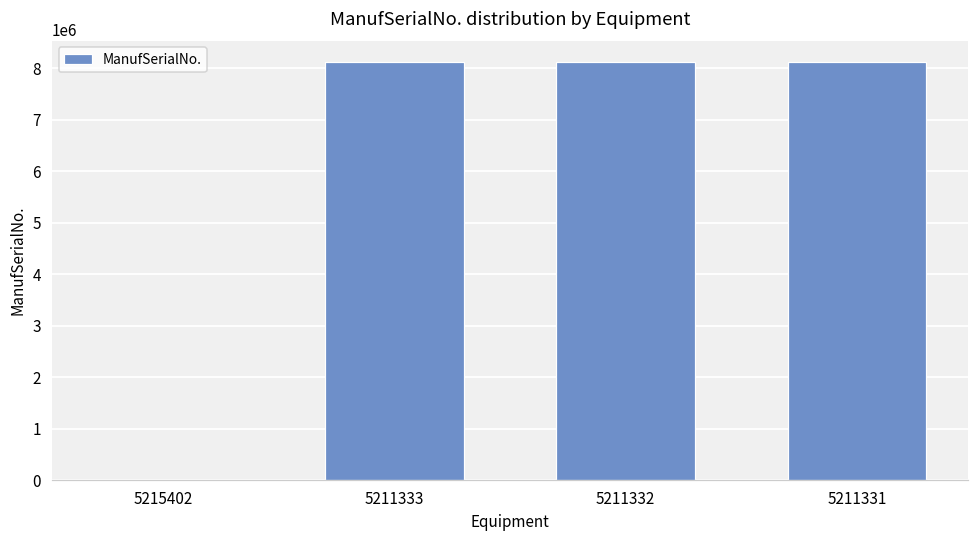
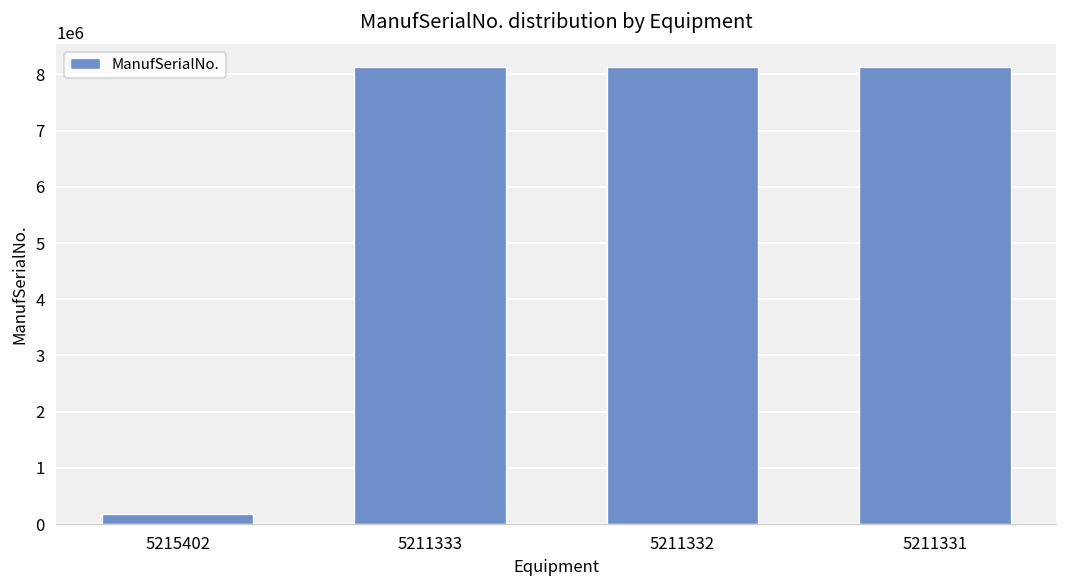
  {
-   "5215402": 0,
+   "5215402": 200000,
    "5211333": 8100000,
    "5211332": 8100000,
    "5211331": 8100000
  }
